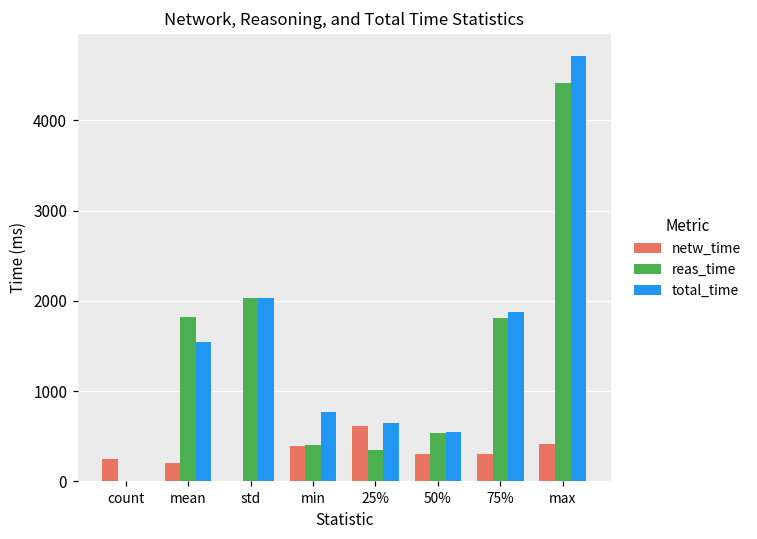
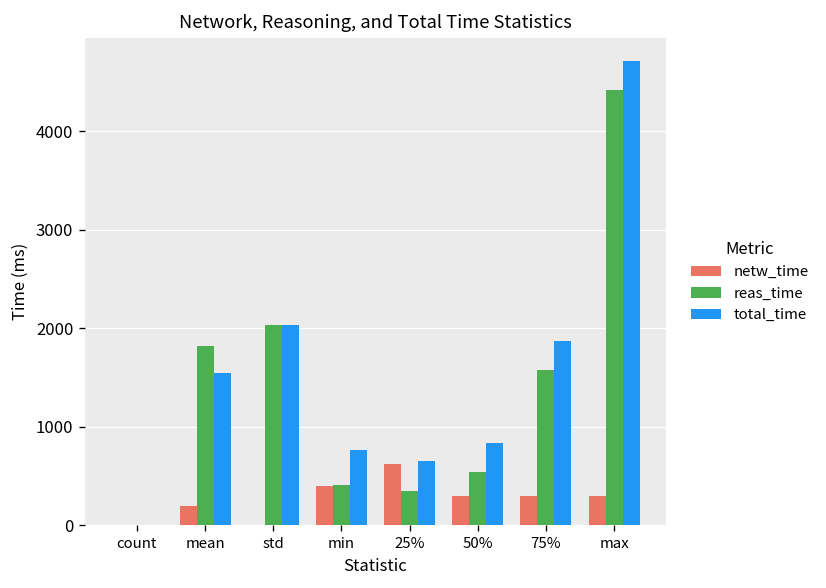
  {
    "netw_time": {
-     "count": 200,
+     "count": 0,
      "mean": 200,
      "min": 400,
      "25%": 600,
      "50%": 300,
      "75%": 300,
-     "max": 400
+     "max": 300
    },
    "reas_time": {
      "mean": 1800,
      "std": 2000,
      "min": 400,
      "25%": 400,
      "50%": 500,
-     "75%": 1800,
+     "75%": 1600,
      "max": 4400
    },
    "total_time": {
      "mean": 1500,
      "std": 2000,
      "min": 800,
      "25%": 700,
-     "50%": 500,
+     "50%": 800,
      "75%": 1900,
      "max": 4700
    }
  }
